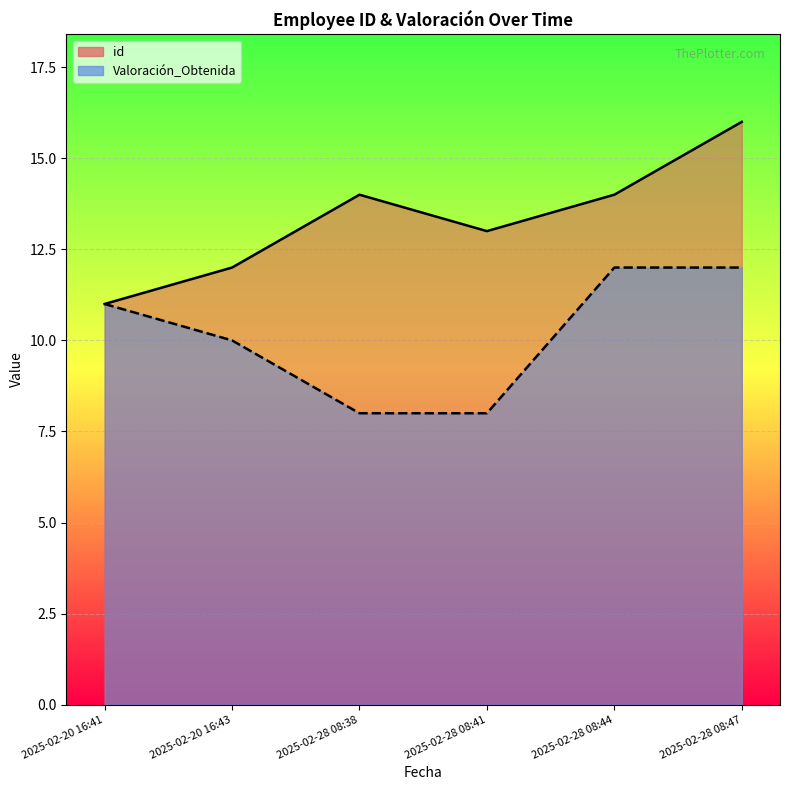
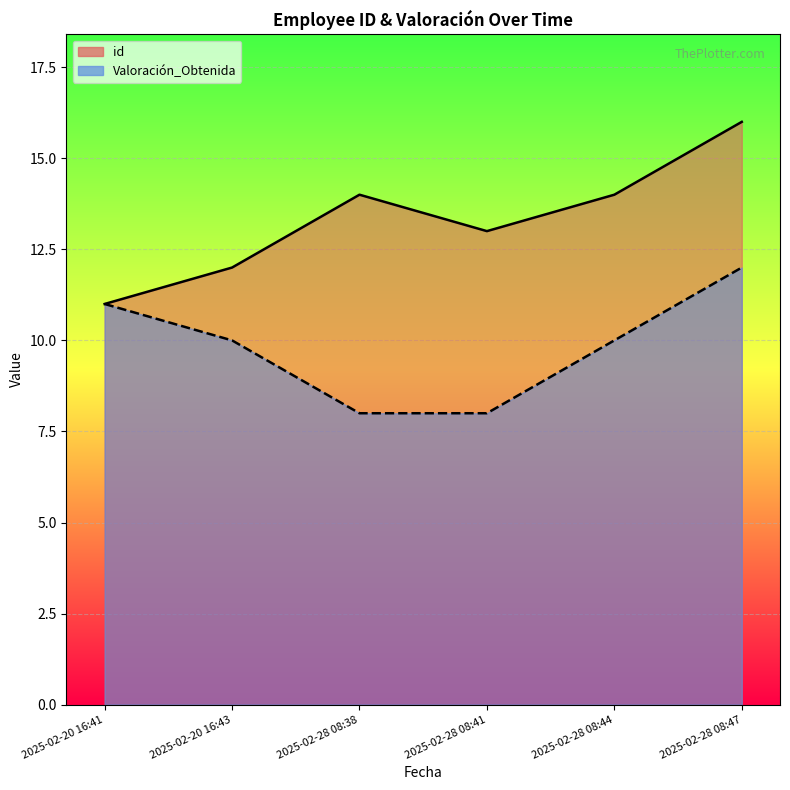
  {
    "id": {
      "2025-02-20 16:43": 12,
      "2025-02-28 08:38": 14,
      "2025-02-28 08:41": 13,
      "2025-02-28 08:44": 14,
      "2025-02-28 08:47": 16
    },
    "Valoración_Obtenida": {
      "2025-02-20 16:43": 10,
      "2025-02-28 08:38": 8,
      "2025-02-28 08:41": 8,
-     "2025-02-28 08:44": 12,
+     "2025-02-28 08:44": 10,
      "2025-02-28 08:47": 12
    }
  }
